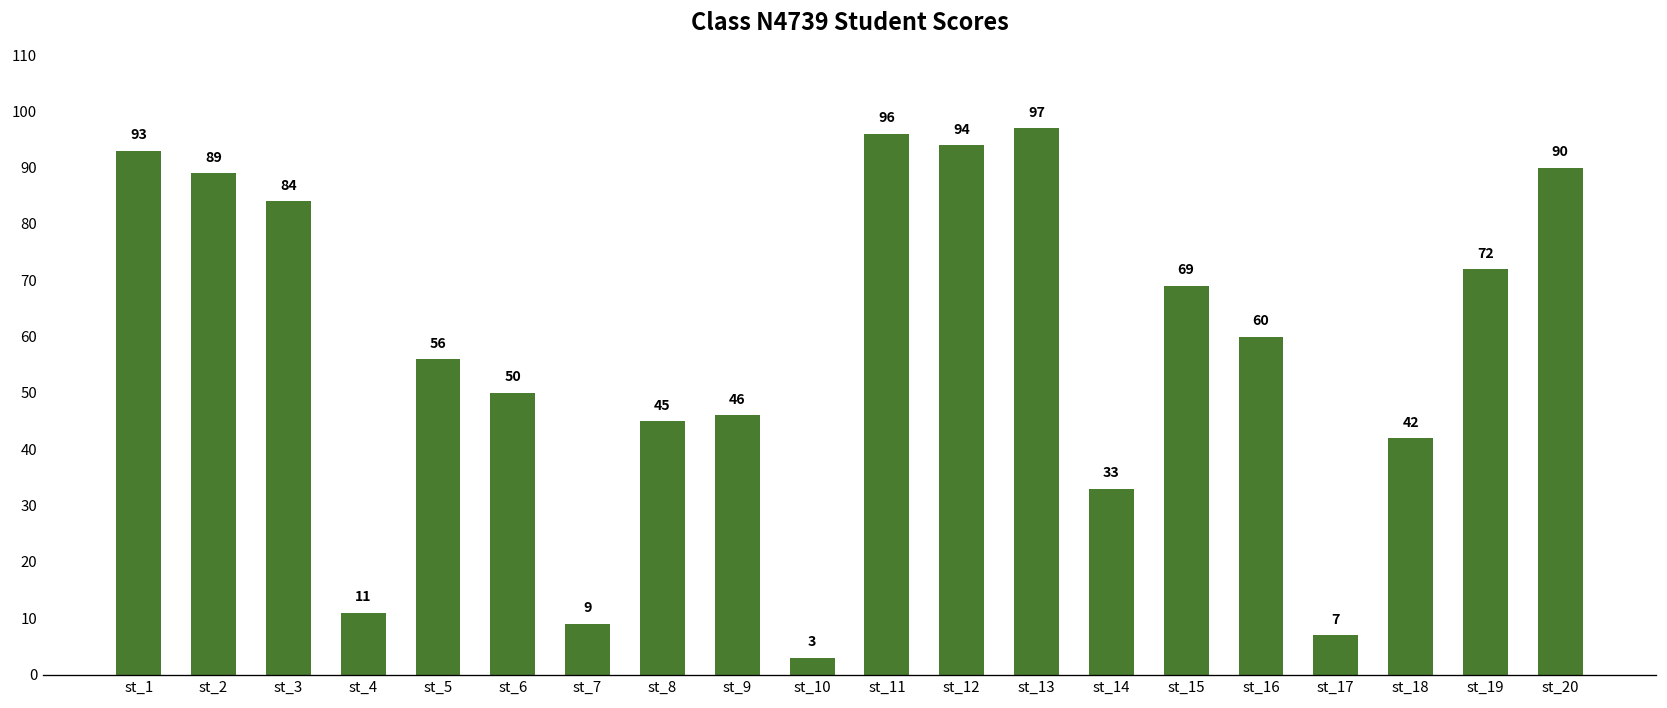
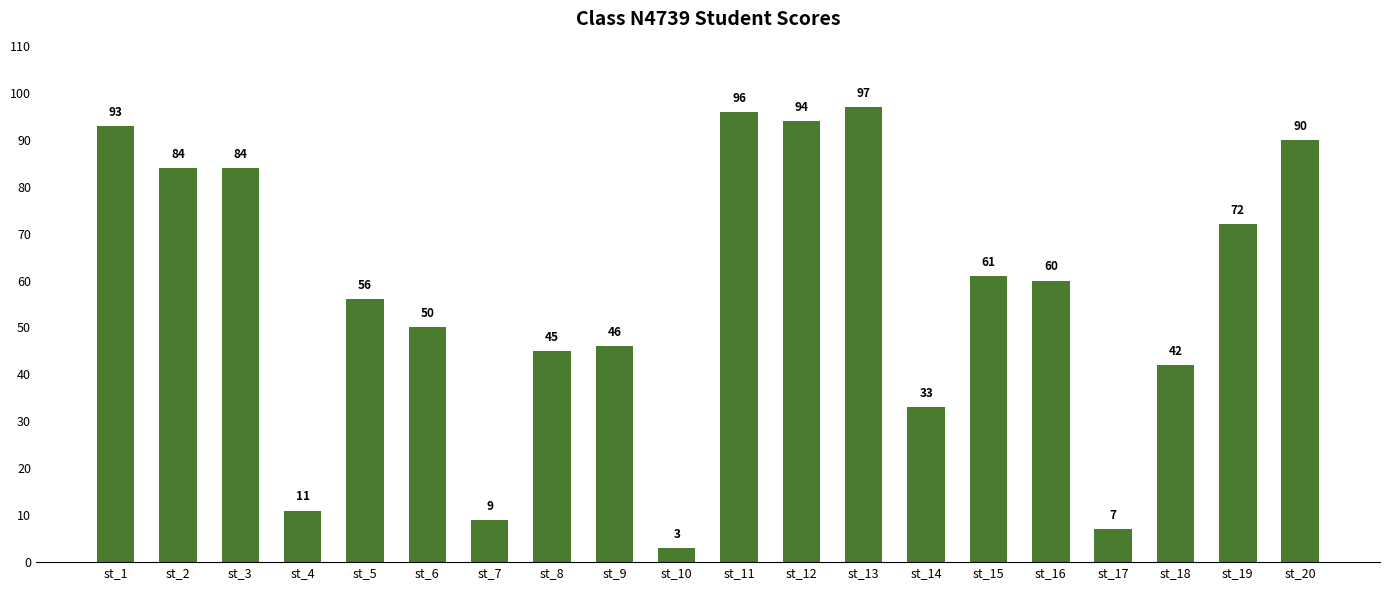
  {
    "st_1": 93,
-   "st_2": 89,
+   "st_2": 84,
    "st_3": 84,
    "st_4": 11,
    "st_5": 56,
    "st_6": 50,
    "st_7": 9,
    "st_8": 45,
    "st_9": 46,
    "st_10": 3,
    "st_11": 96,
    "st_12": 94,
    "st_13": 97,
    "st_14": 33,
-   "st_15": 69,
+   "st_15": 61,
    "st_16": 60,
    "st_17": 7,
    "st_18": 42,
    "st_19": 72,
    "st_20": 90
  }
